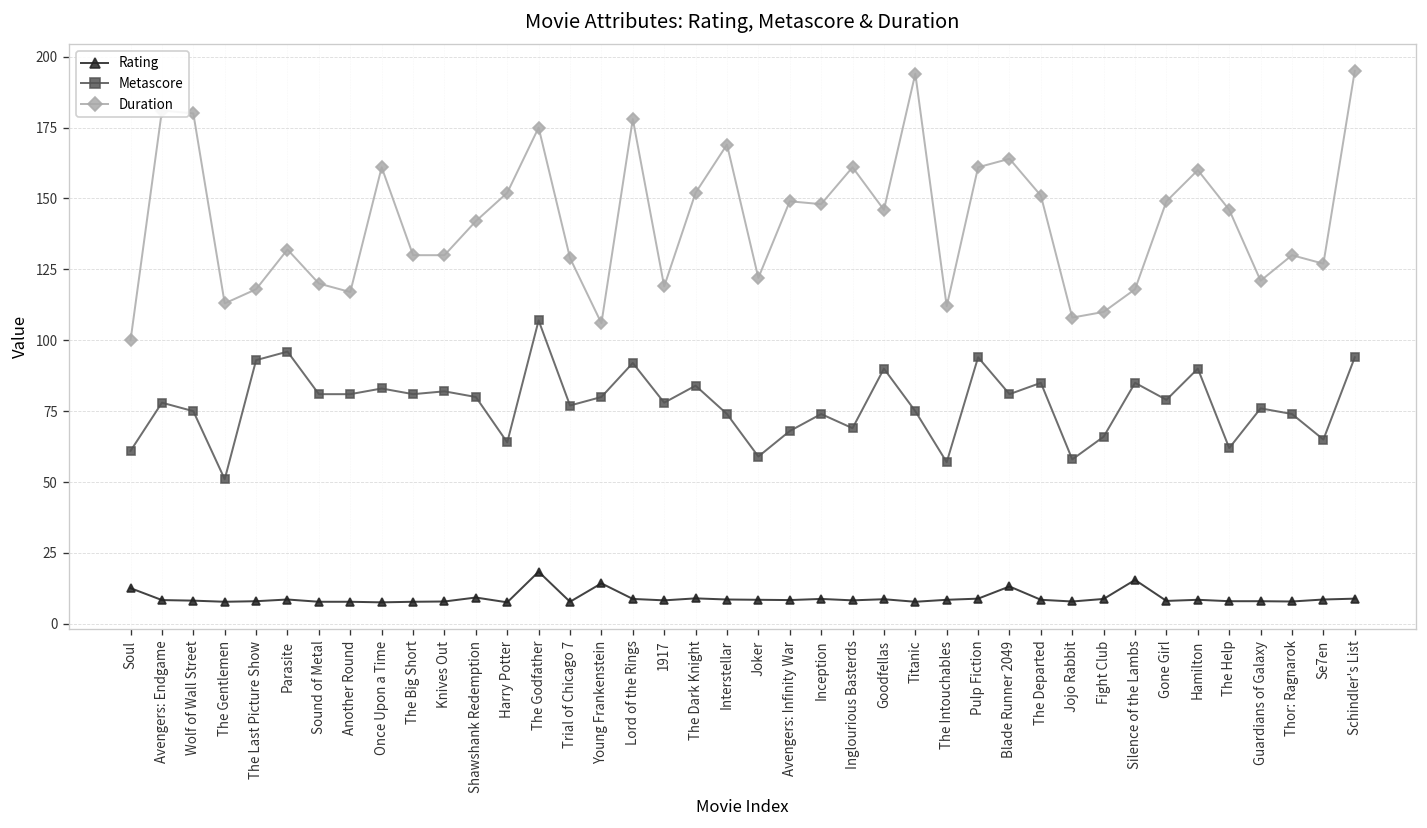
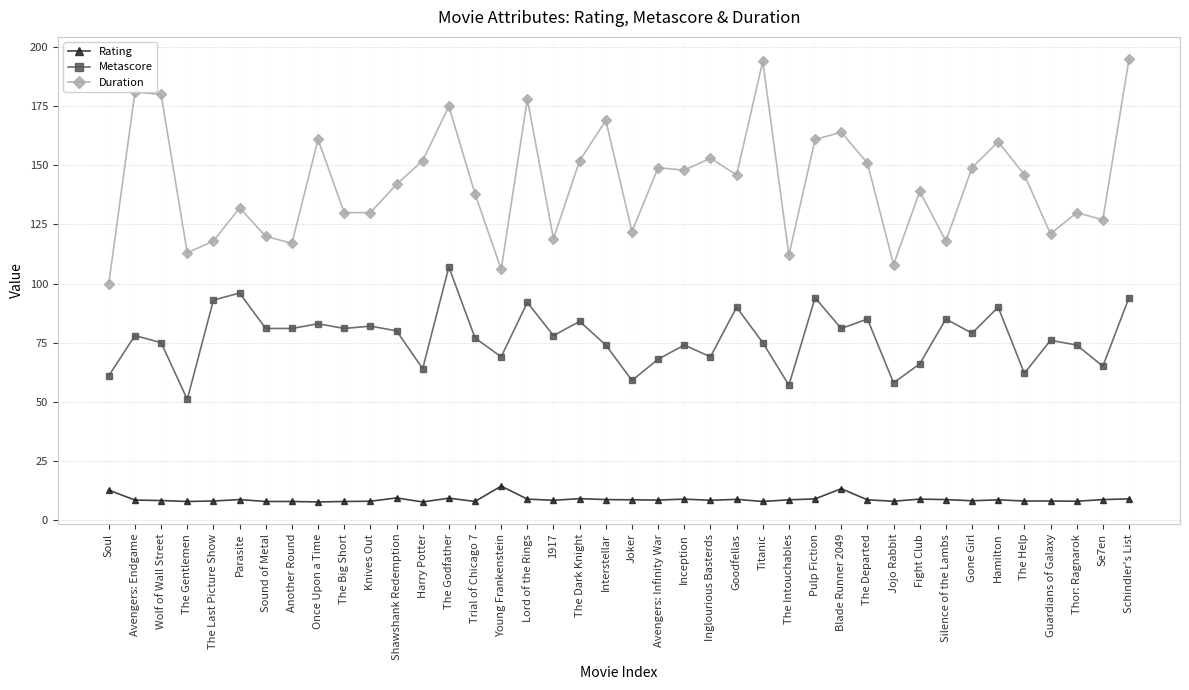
  {
    "Rating": {
      "Soul": 13,
      "Avengers: Endgame": 8,
      "Wolf of Wall Street": 8,
      "The Gentlemen": 8,
      "The Last Picture Show": 8,
      "Parasite": 9,
      "Sound of Metal": 8,
      "Another Round": 8,
      "Once Upon a Time": 8,
      "The Big Short": 8,
      "Knives Out": 8,
      "Shawshank Redemption": 9,
      "Harry Potter": 8,
-     "The Godfather": 18,
+     "The Godfather": 9,
      "Trial of Chicago 7": 8,
      "Young Frankenstein": 14,
      "Lord of the Rings": 9,
      "1917": 8,
      "The Dark Knight": 9,
      "Interstellar": 9,
      "Joker": 9,
      "Avengers: Infinity War": 8,
      "Inception": 9,
      "Inglourious Basterds": 8,
      "Goodfellas": 9,
      "Titanic": 8,
      "The Intouchables": 9,
      "Pulp Fiction": 9,
      "Blade Runner 2049": 13,
      "The Departed": 9,
      "Jojo Rabbit": 8,
      "Fight Club": 9,
-     "Silence of the Lambs": 16,
+     "Silence of the Lambs": 9,
      "Gone Girl": 8,
      "Hamilton": 9,
      "The Help": 8,
      "Guardians of Galaxy": 8,
      "Thor: Ragnarok": 8,
      "Se7en": 9,
      "Schindler's List": 9
    },
    "Metascore": {
      "Soul": 61,
      "Avengers: Endgame": 78,
      "Wolf of Wall Street": 75,
      "The Gentlemen": 51,
      "The Last Picture Show": 93,
      "Parasite": 96,
      "Sound of Metal": 81,
      "Another Round": 81,
      "Once Upon a Time": 83,
      "The Big Short": 81,
      "Knives Out": 82,
      "Shawshank Redemption": 80,
      "Harry Potter": 64,
      "The Godfather": 107,
      "Trial of Chicago 7": 77,
-     "Young Frankenstein": 80,
+     "Young Frankenstein": 69,
      "Lord of the Rings": 92,
      "1917": 78,
      "The Dark Knight": 84,
      "Interstellar": 74,
      "Joker": 59,
      "Avengers: Infinity War": 68,
      "Inception": 74,
      "Inglourious Basterds": 69,
      "Goodfellas": 90,
      "Titanic": 75,
      "The Intouchables": 57,
      "Pulp Fiction": 94,
      "Blade Runner 2049": 81,
      "The Departed": 85,
      "Jojo Rabbit": 58,
      "Fight Club": 66,
      "Silence of the Lambs": 85,
      "Gone Girl": 79,
      "Hamilton": 90,
      "The Help": 62,
      "Guardians of Galaxy": 76,
      "Thor: Ragnarok": 74,
      "Se7en": 65,
      "Schindler's List": 94
    },
    "Duration": {
      "Soul": 100,
      "Wolf of Wall Street": 180,
      "The Gentlemen": 113,
      "The Last Picture Show": 118,
      "Parasite": 132,
      "Sound of Metal": 120,
      "Another Round": 117,
      "Once Upon a Time": 161,
      "The Big Short": 130,
      "Knives Out": 130,
      "Shawshank Redemption": 142,
      "Harry Potter": 152,
      "The Godfather": 175,
-     "Trial of Chicago 7": 129,
+     "Trial of Chicago 7": 138,
      "Young Frankenstein": 106,
      "Lord of the Rings": 178,
      "1917": 119,
      "The Dark Knight": 152,
      "Interstellar": 169,
      "Joker": 122,
      "Avengers: Infinity War": 149,
      "Inception": 148,
-     "Inglourious Basterds": 161,
+     "Inglourious Basterds": 153,
      "Goodfellas": 146,
      "Titanic": 194,
      "The Intouchables": 112,
      "Pulp Fiction": 161,
      "Blade Runner 2049": 164,
      "The Departed": 151,
      "Jojo Rabbit": 108,
-     "Fight Club": 110,
+     "Fight Club": 139,
      "Silence of the Lambs": 118,
      "Gone Girl": 149,
      "Hamilton": 160,
      "The Help": 146,
      "Guardians of Galaxy": 121,
      "Thor: Ragnarok": 130,
      "Se7en": 127,
      "Schindler's List": 195
    }
  }
